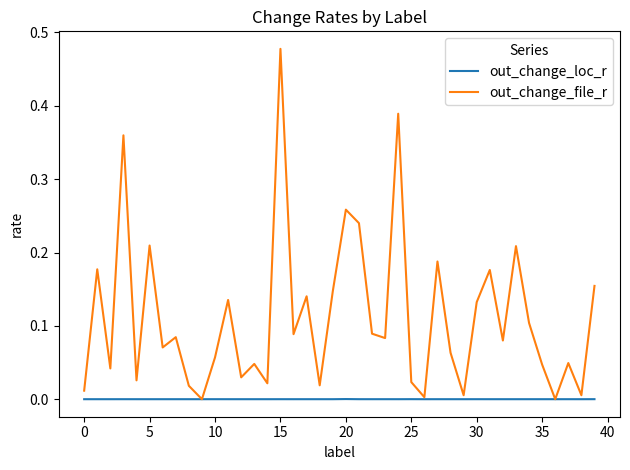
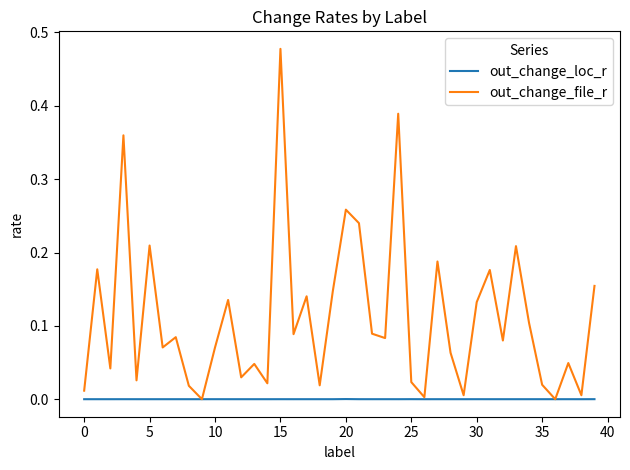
  {
    "out_change_loc_r": {
      "0": 0.00,
      "5": 0.00,
      "10": 0.00,
      "15": 0.00,
      "20": 0.00,
      "25": 0.00,
      "30": 0.00,
      "35": 0.00
    },
    "out_change_file_r": {
      "0": 0.01,
      "5": 0.21,
-     "10": 0.06,
+     "10": 0.07,
      "15": 0.48,
      "20": 0.26,
      "25": 0.02,
      "30": 0.13,
-     "35": 0.05
+     "35": 0.02
    }
  }
